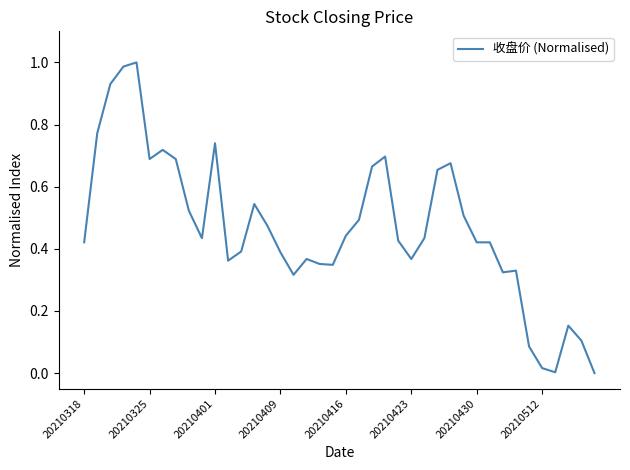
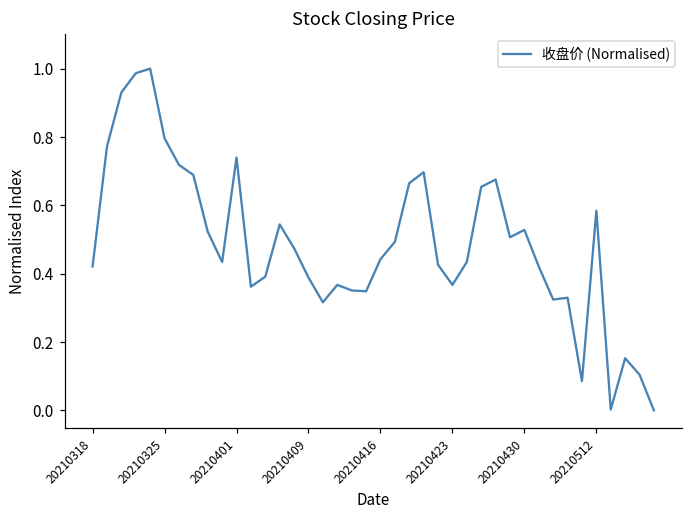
  {
    "20210318": 0.42,
-   "20210325": 0.69,
+   "20210325": 0.80,
    "20210401": 0.74,
    "20210409": 0.39,
    "20210416": 0.44,
    "20210423": 0.37,
-   "20210430": 0.42,
-   "20210512": 0.02
+   "20210430": 0.53,
+   "20210512": 0.58
  }
